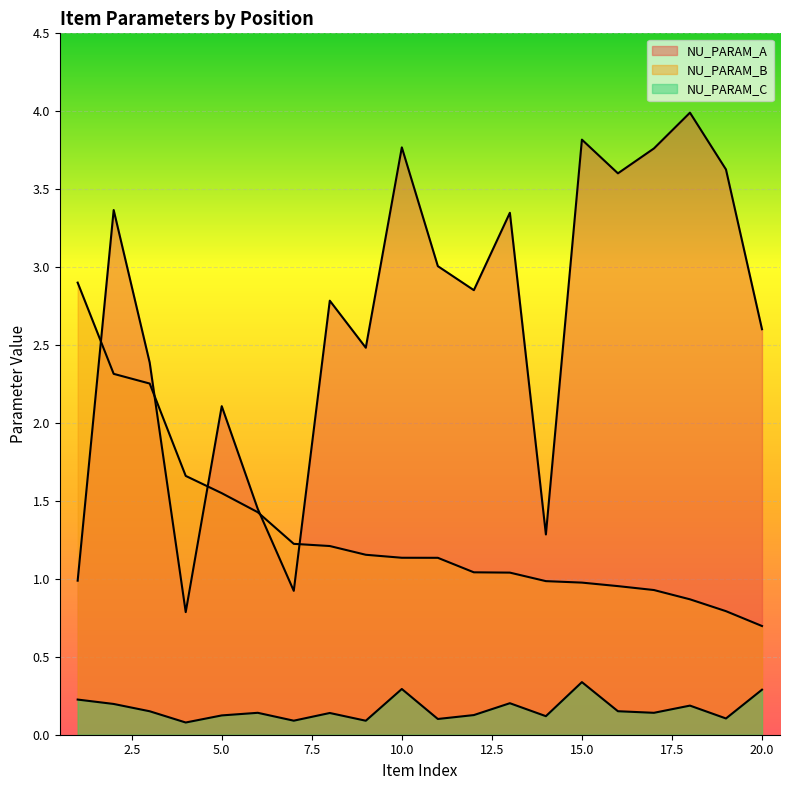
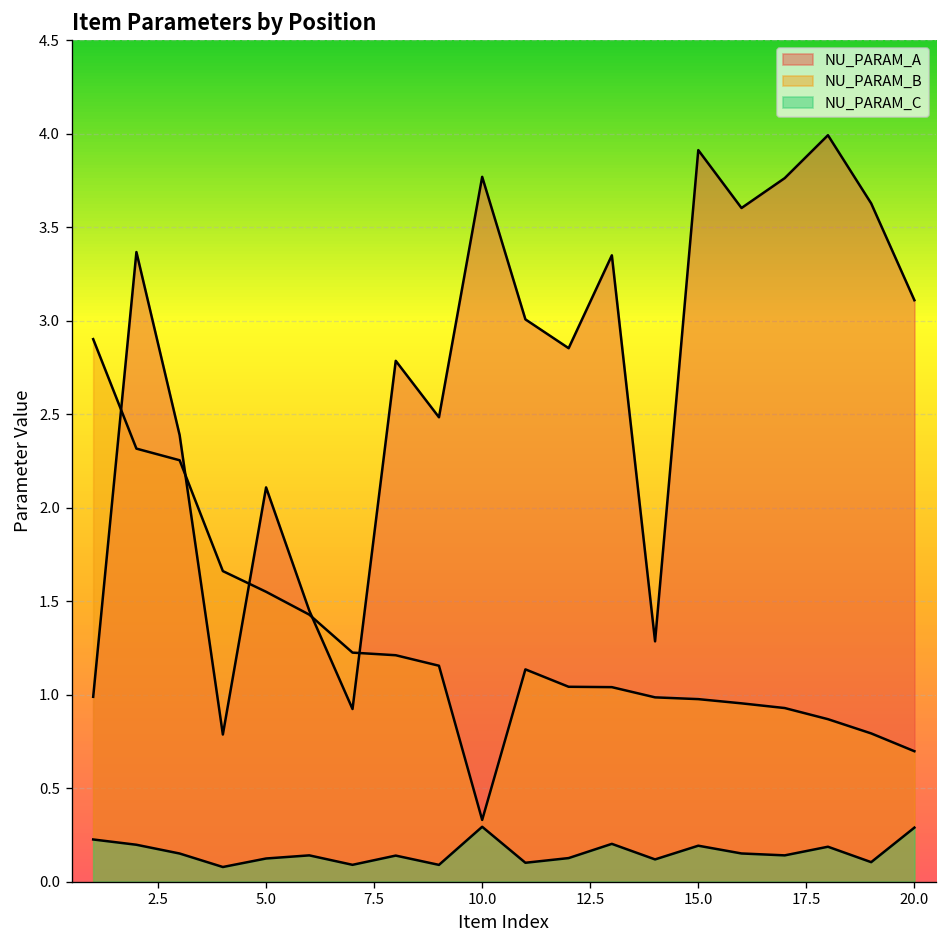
  {
    "NU_PARAM_A": {
      "5.0": 2.11,
      "10.0": 3.77,
-     "15.0": 3.82,
-     "20.0": 2.60
+     "15.0": 3.91,
+     "20.0": 3.11
    },
    "NU_PARAM_B": {
      "5.0": 1.55,
-     "10.0": 1.14,
+     "10.0": 0.33,
      "15.0": 0.98,
      "20.0": 0.70
    },
    "NU_PARAM_C": {
      "5.0": 0.12,
      "10.0": 0.29,
-     "15.0": 0.34,
+     "15.0": 0.19,
      "20.0": 0.29
    }
  }
